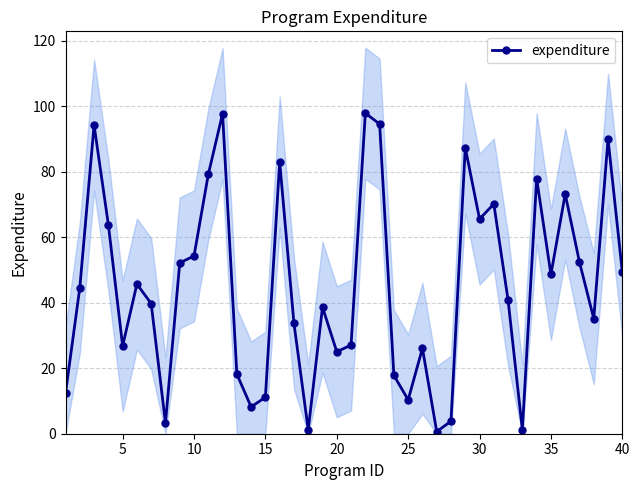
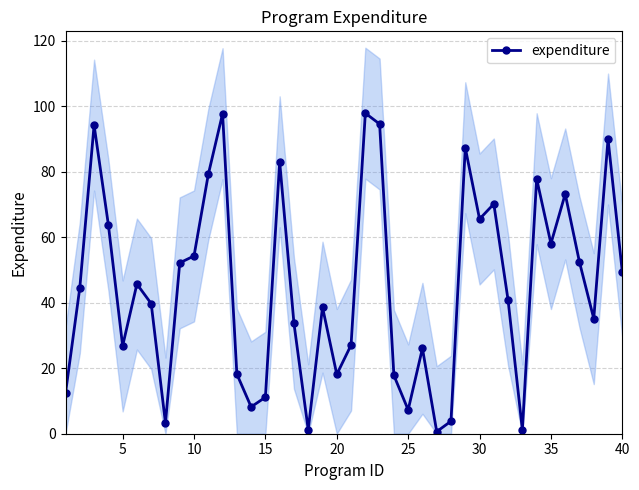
  {
    "expenditure": {
      "5": 27,
      "10": 54,
      "15": 11,
-     "20": 25,
-     "25": 10,
+     "20": 18,
+     "25": 7,
      "30": 66,
-     "35": 49,
+     "35": 58,
      "40": 49
    }
  }
